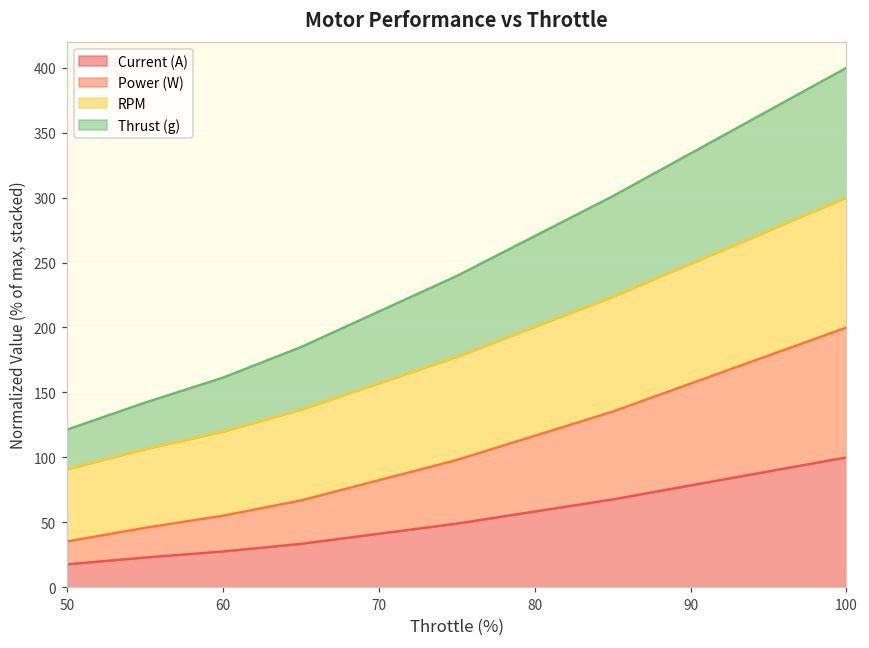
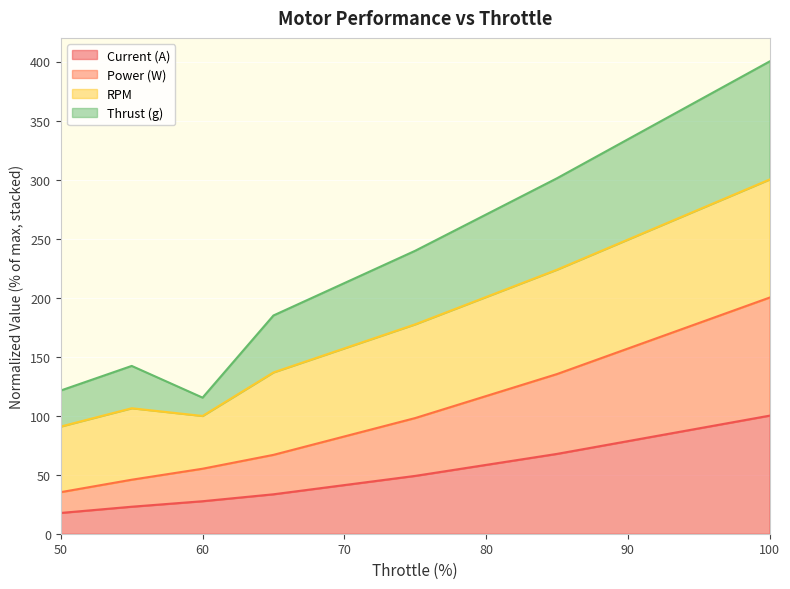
  {
    "RPM": {
      "50": 56,
-     "60": 65,
+     "60": 45,
      "100": 100
    },
    "Thrust (g)": {
      "50": 31,
-     "60": 42,
+     "60": 16,
      "100": 100
    }
  }
